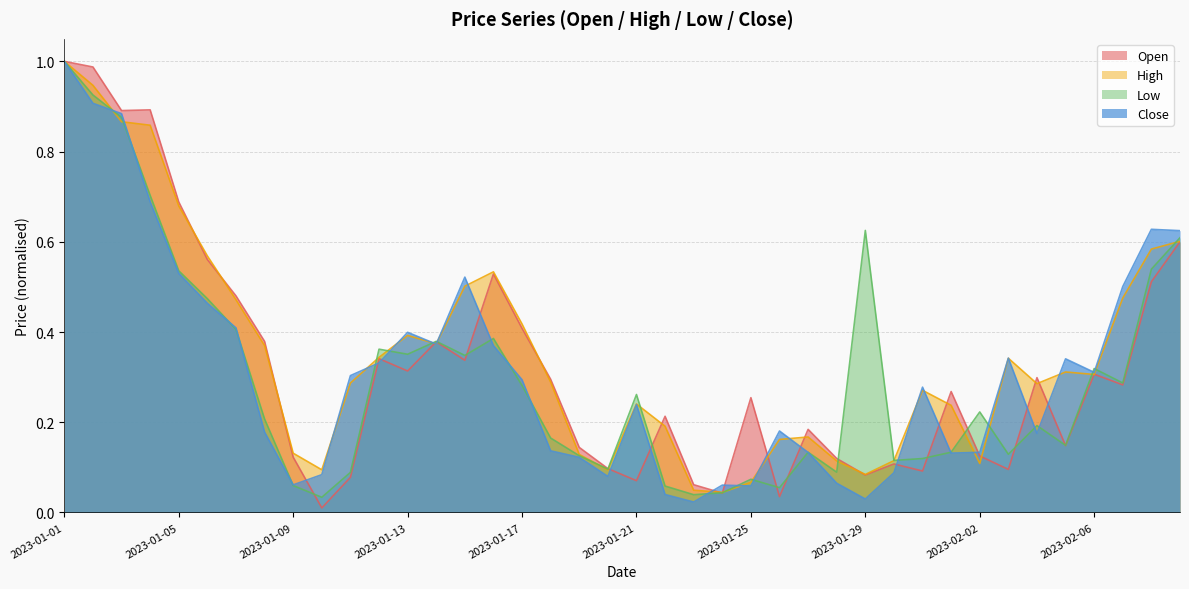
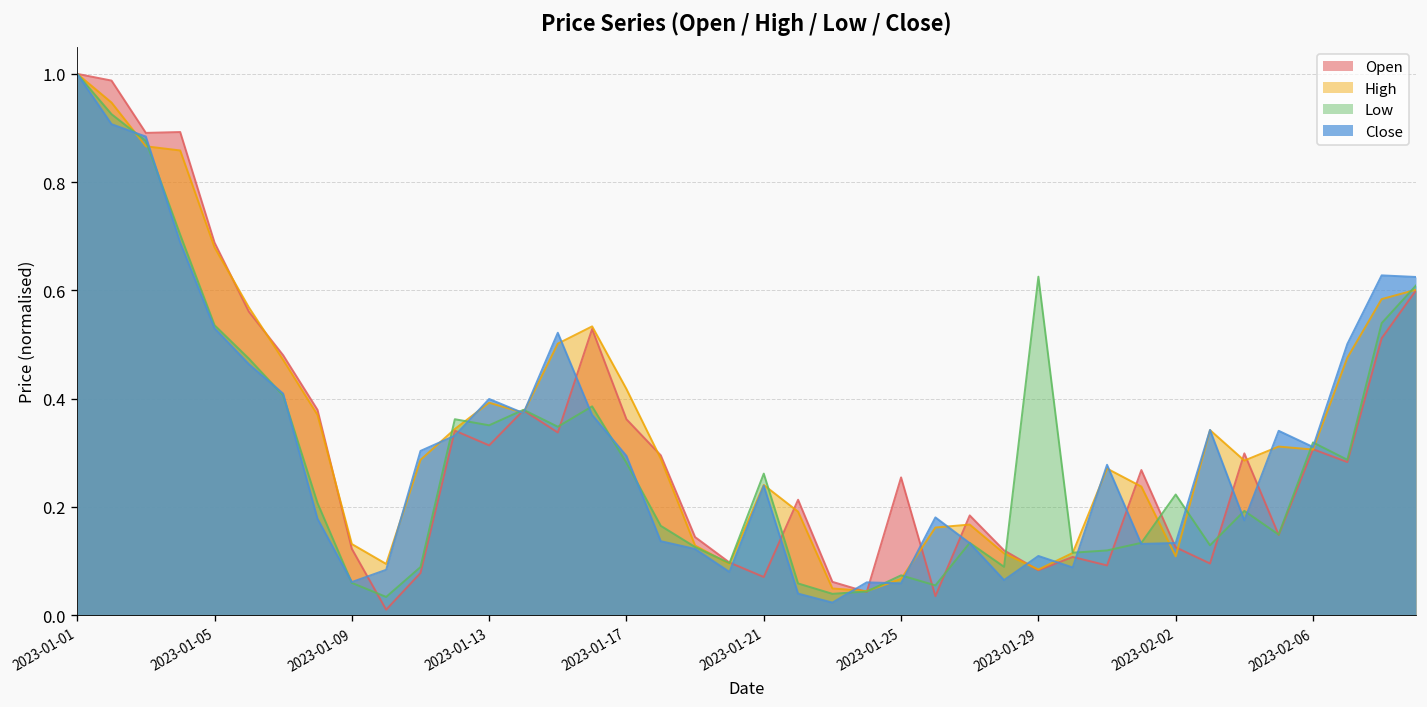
  {
    "Open": {
      "2023-01-05": 0.69,
      "2023-01-09": 0.12,
      "2023-01-13": 0.31,
-     "2023-01-17": 0.41,
+     "2023-01-17": 0.36,
      "2023-01-21": 0.07,
      "2023-01-25": 0.25,
      "2023-02-02": 0.13
    },
    "High": {
      "2023-01-05": 0.68,
      "2023-01-09": 0.13,
      "2023-01-13": 0.39,
      "2023-01-17": 0.42,
      "2023-01-25": 0.07,
      "2023-02-02": 0.11
    },
    "Low": {
      "2023-01-05": 0.54,
      "2023-01-13": 0.35,
      "2023-01-17": 0.28,
      "2023-01-21": 0.26,
      "2023-01-25": 0.07,
      "2023-01-29": 0.63,
      "2023-02-02": 0.22,
      "2023-02-06": 0.32
    },
    "Close": {
      "2023-01-05": 0.53,
      "2023-01-13": 0.40,
      "2023-01-17": 0.29,
      "2023-01-25": 0.06,
-     "2023-01-29": 0.03,
+     "2023-01-29": 0.11,
      "2023-02-02": 0.13
    }
  }
